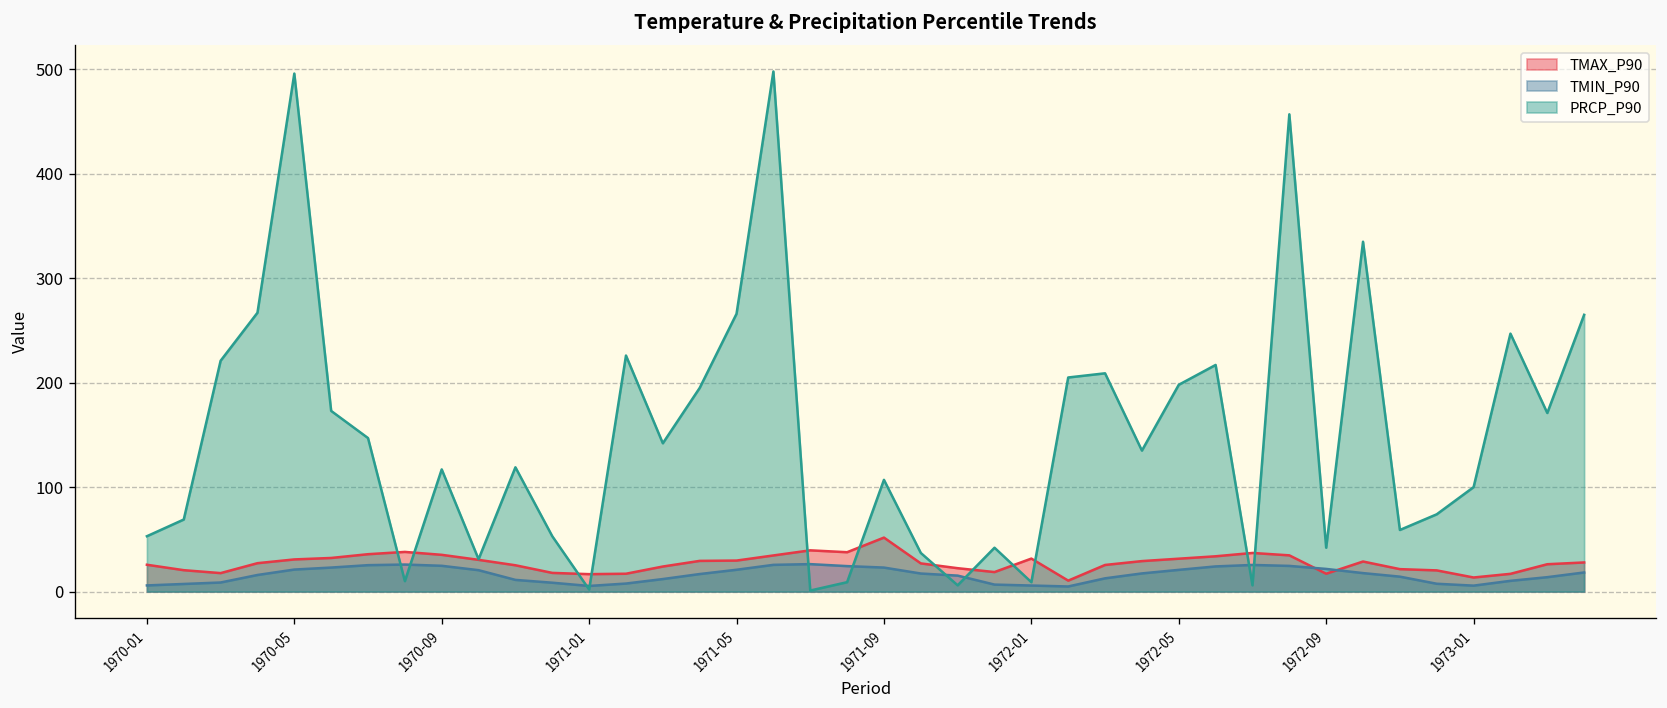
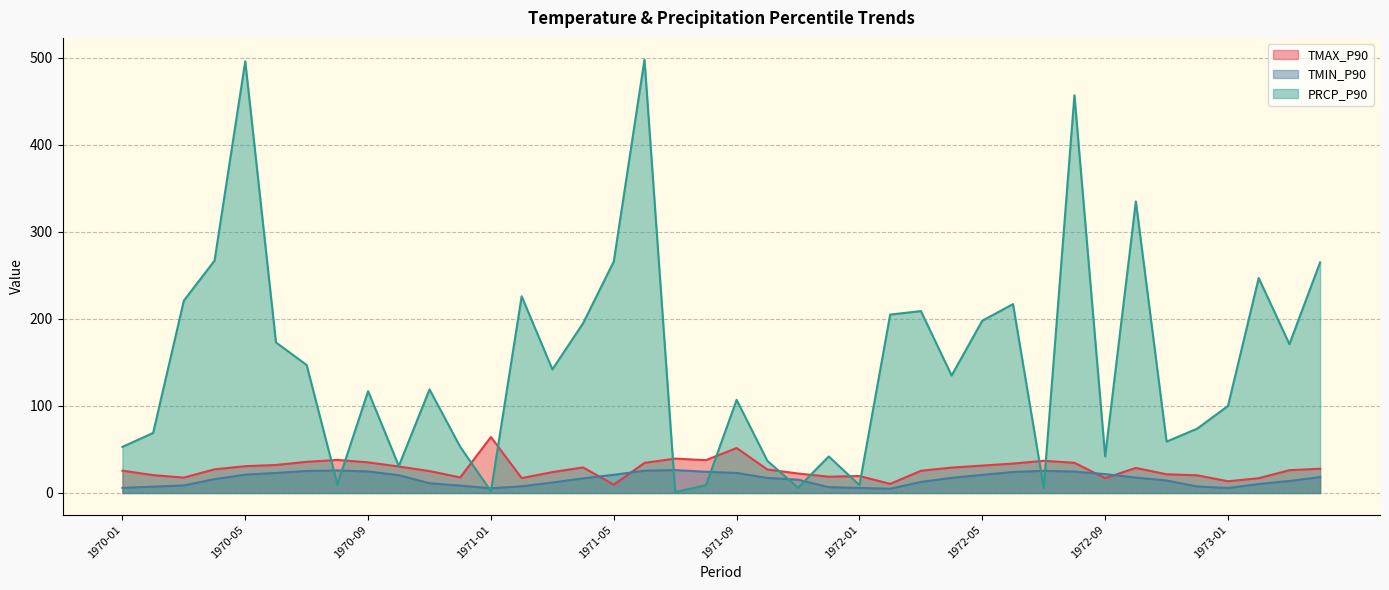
  {
    "TMAX_P90": {
      "1970-01": 30,
      "1970-05": 30,
      "1970-09": 40,
-     "1971-01": 20,
-     "1971-05": 30,
+     "1971-01": 60,
+     "1971-05": 10,
      "1971-09": 50,
-     "1972-01": 30,
+     "1972-01": 20,
      "1972-05": 30,
      "1972-09": 20,
      "1973-01": 10
    }
  }
